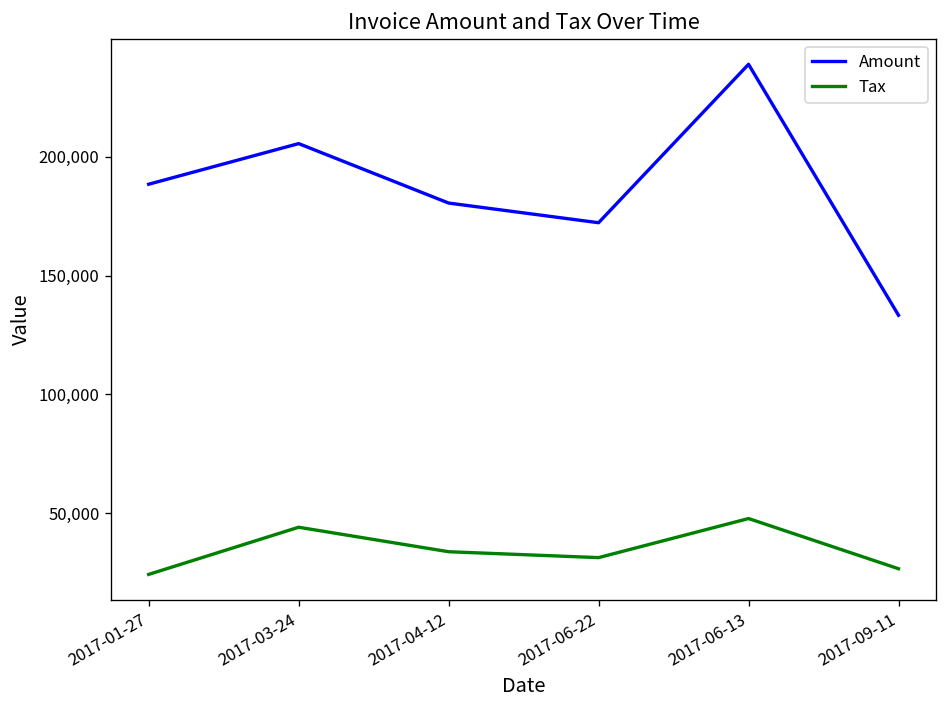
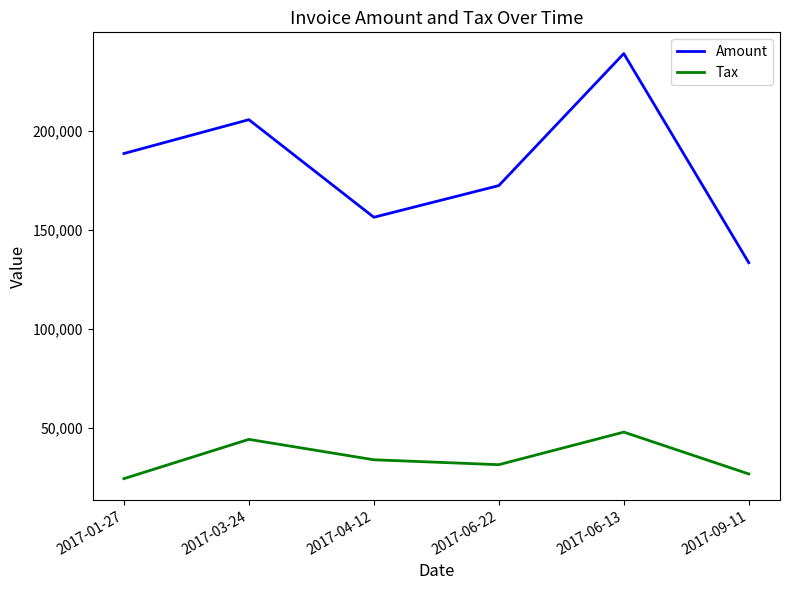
  {
    "Amount": {
      "2017-01-27": "188,000",
      "2017-03-24": "205,000",
-     "2017-04-12": "180,000",
+     "2017-04-12": "156,000",
      "2017-06-22": "172,000",
      "2017-06-13": "239,000",
      "2017-09-11": "133,000"
    },
    "Tax": {
      "2017-01-27": "24,000",
      "2017-03-24": "44,000",
      "2017-04-12": "34,000",
      "2017-06-22": "31,000",
      "2017-06-13": "48,000",
      "2017-09-11": "27,000"
    }
  }
